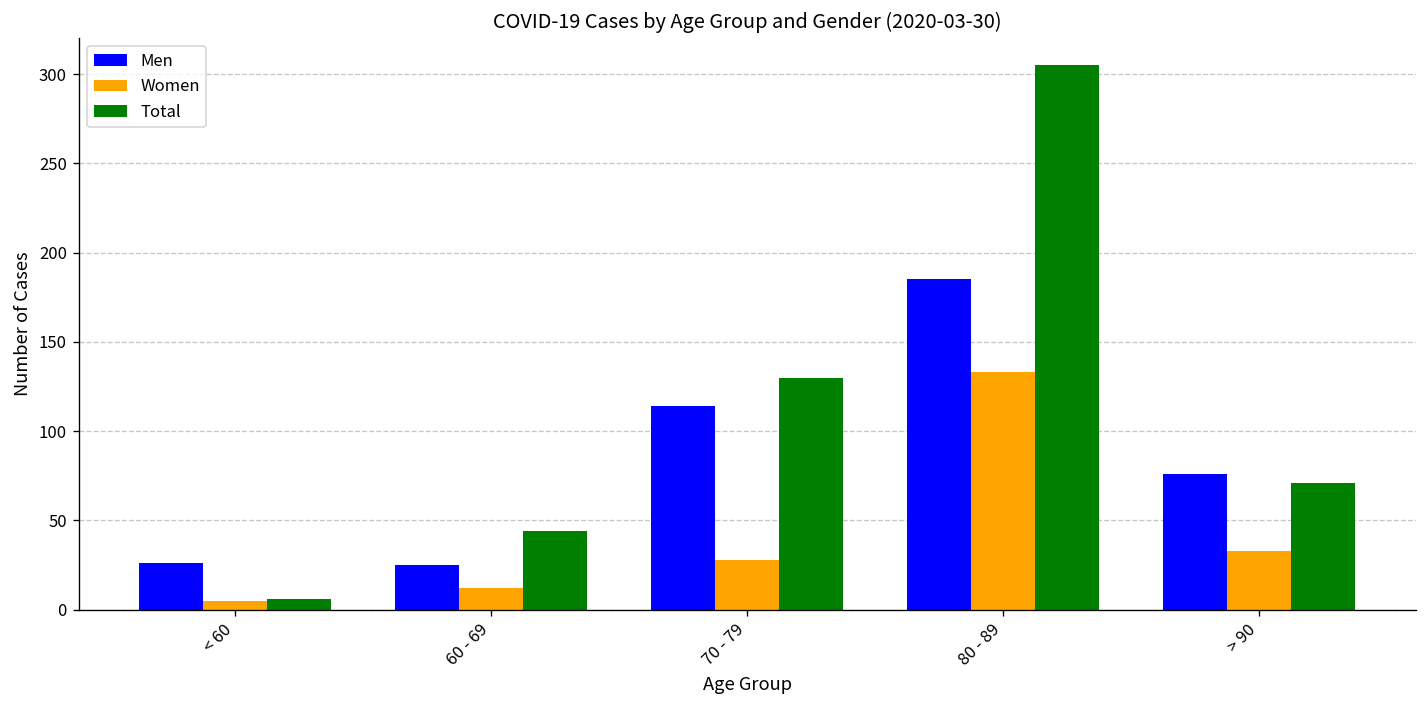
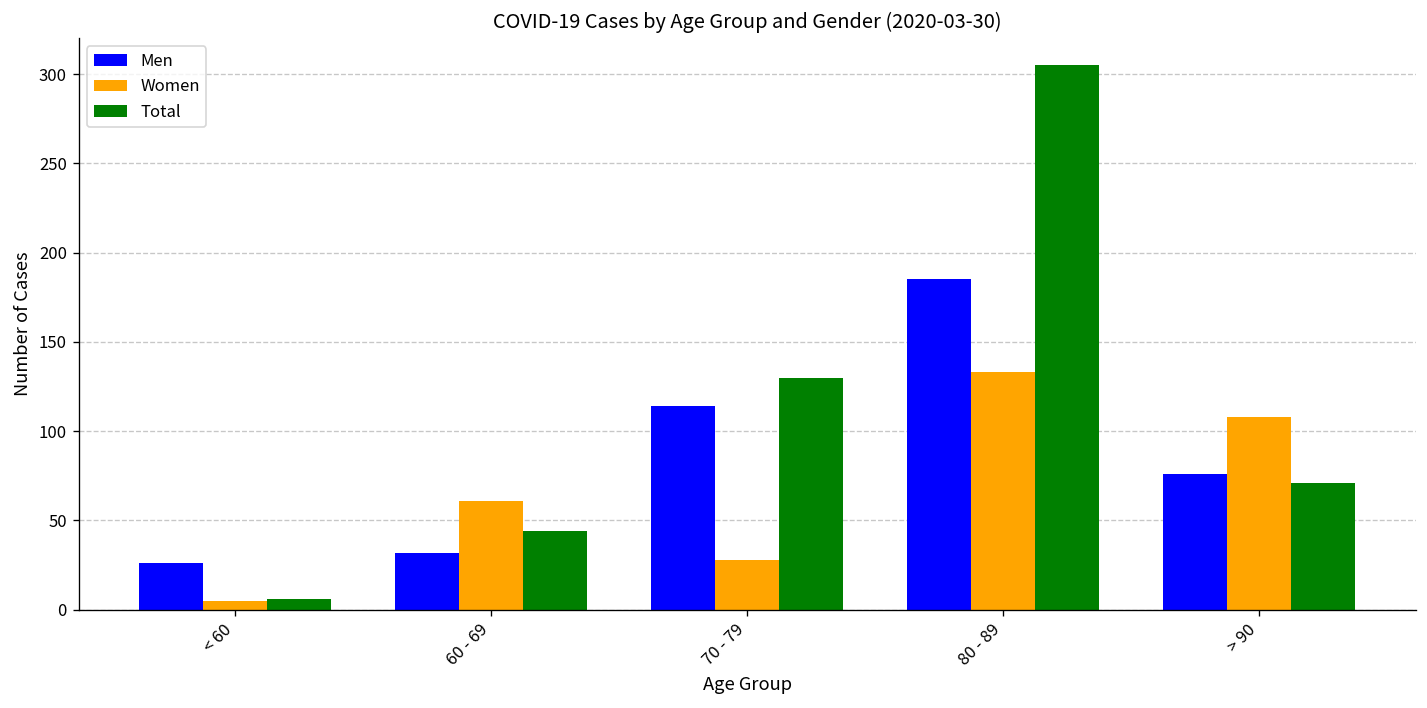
  {
    "Men": {
      "< 60": 26,
-     "60 - 69": 25,
+     "60 - 69": 32,
      "70 - 79": 114,
      "80 - 89": 185,
      "> 90": 76
    },
    "Women": {
      "< 60": 5,
-     "60 - 69": 12,
+     "60 - 69": 61,
      "70 - 79": 28,
      "80 - 89": 133,
-     "> 90": 33
+     "> 90": 108
    },
    "Total": {
      "< 60": 6,
      "60 - 69": 44,
      "70 - 79": 130,
      "80 - 89": 305,
      "> 90": 71
    }
  }
